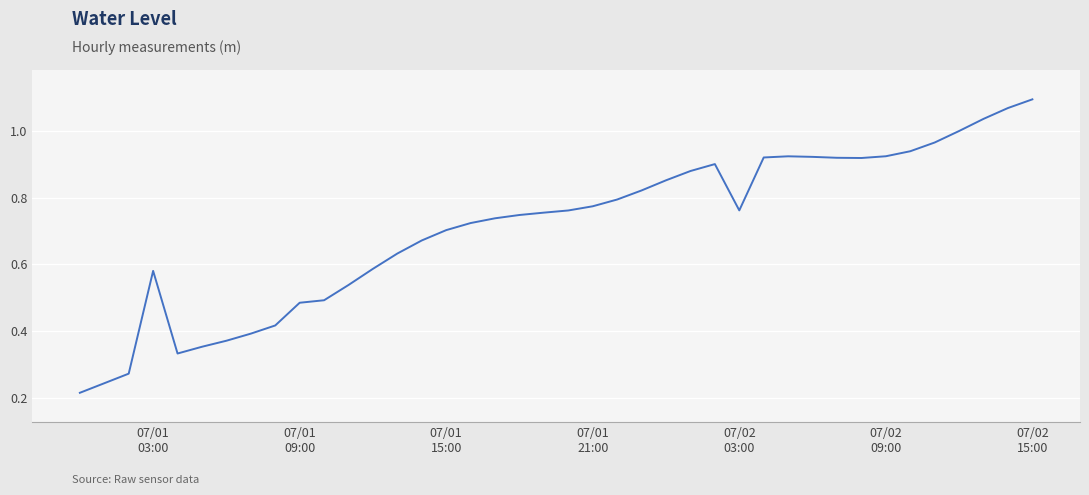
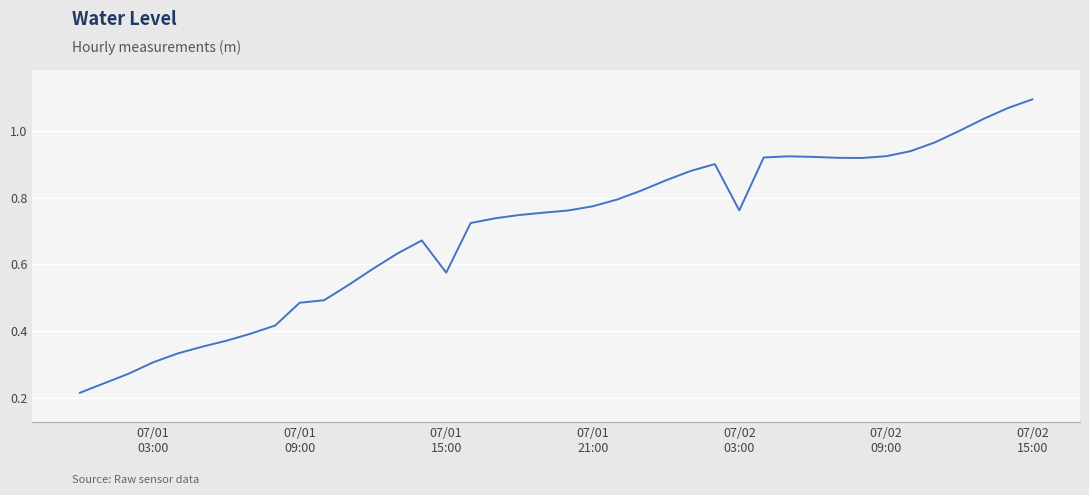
  {
-   "07/01 03:00": 0.58,
+   "07/01 03:00": 0.31,
    "07/01 09:00": 0.49,
-   "07/01 15:00": 0.70,
+   "07/01 15:00": 0.58,
    "07/01 21:00": 0.77,
    "07/02 03:00": 0.76,
    "07/02 09:00": 0.92,
    "07/02 15:00": 1.09
  }
